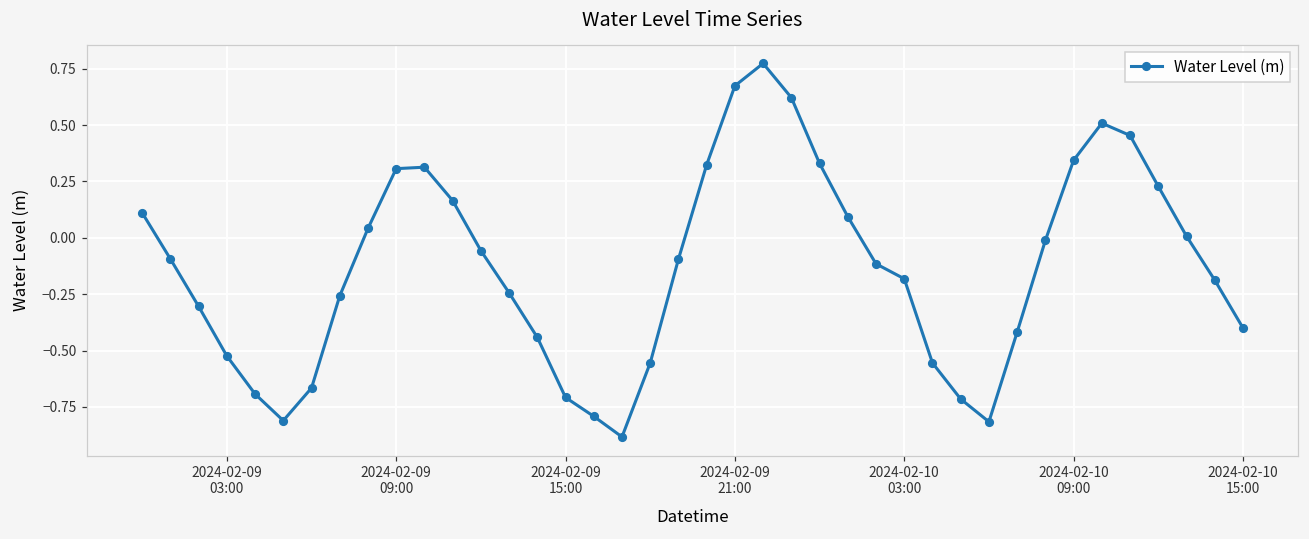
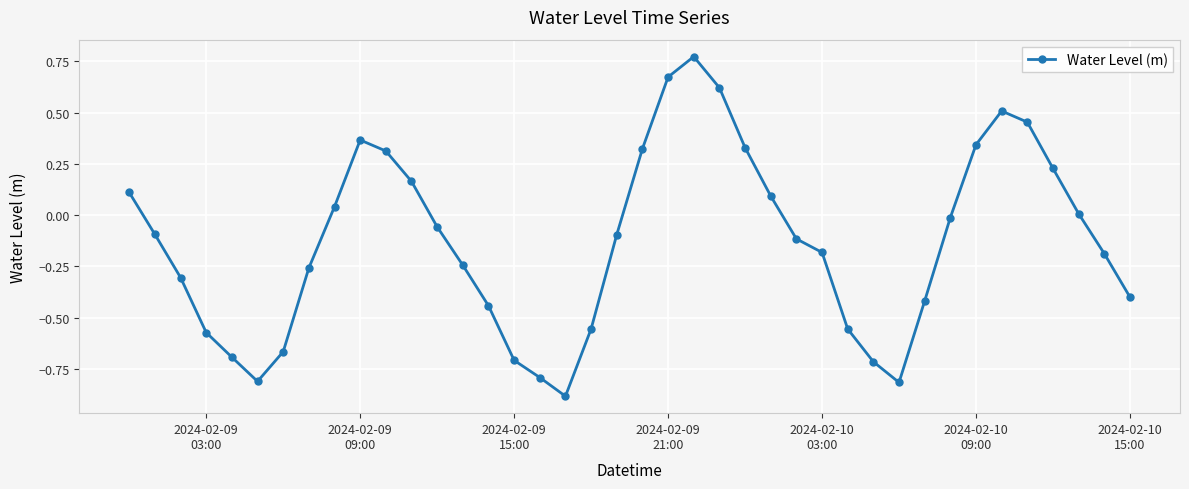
  {
-   "2024-02-09 03:00": -0.52,
-   "2024-02-09 09:00": 0.31,
+   "2024-02-09 03:00": -0.57,
+   "2024-02-09 09:00": 0.37,
    "2024-02-09 15:00": -0.71,
    "2024-02-09 21:00": 0.67,
    "2024-02-10 03:00": -0.18,
    "2024-02-10 09:00": 0.34,
    "2024-02-10 15:00": -0.40
  }
